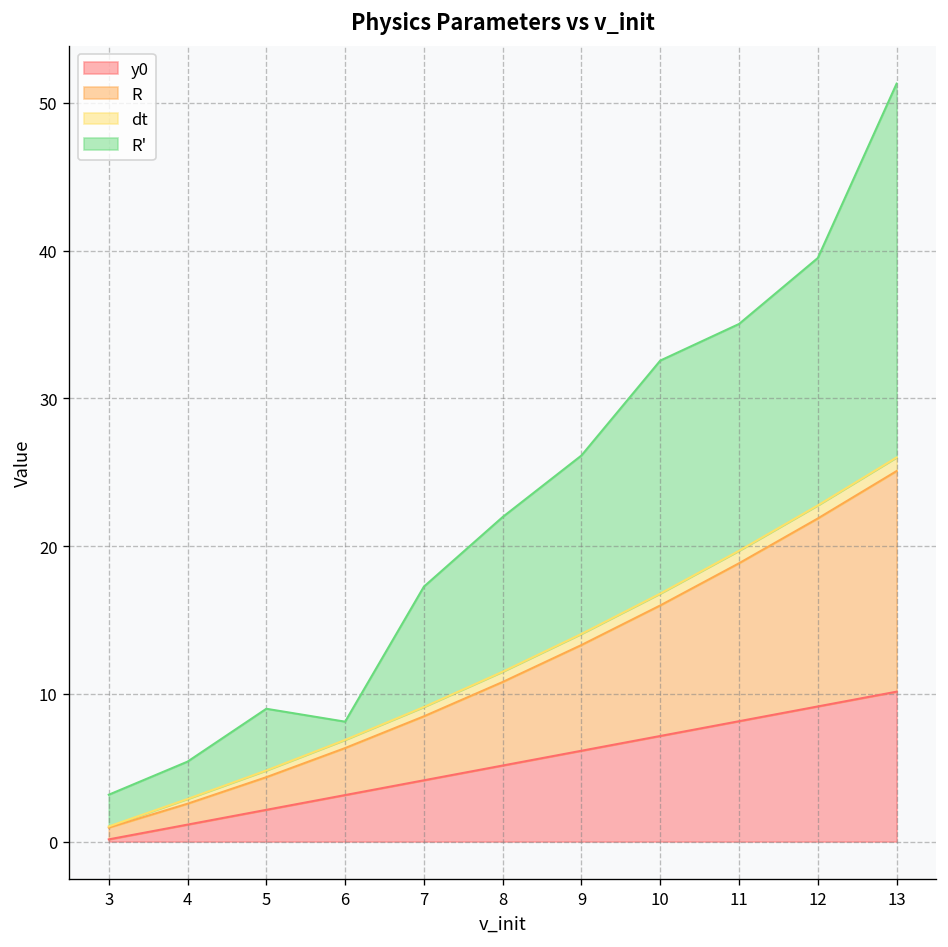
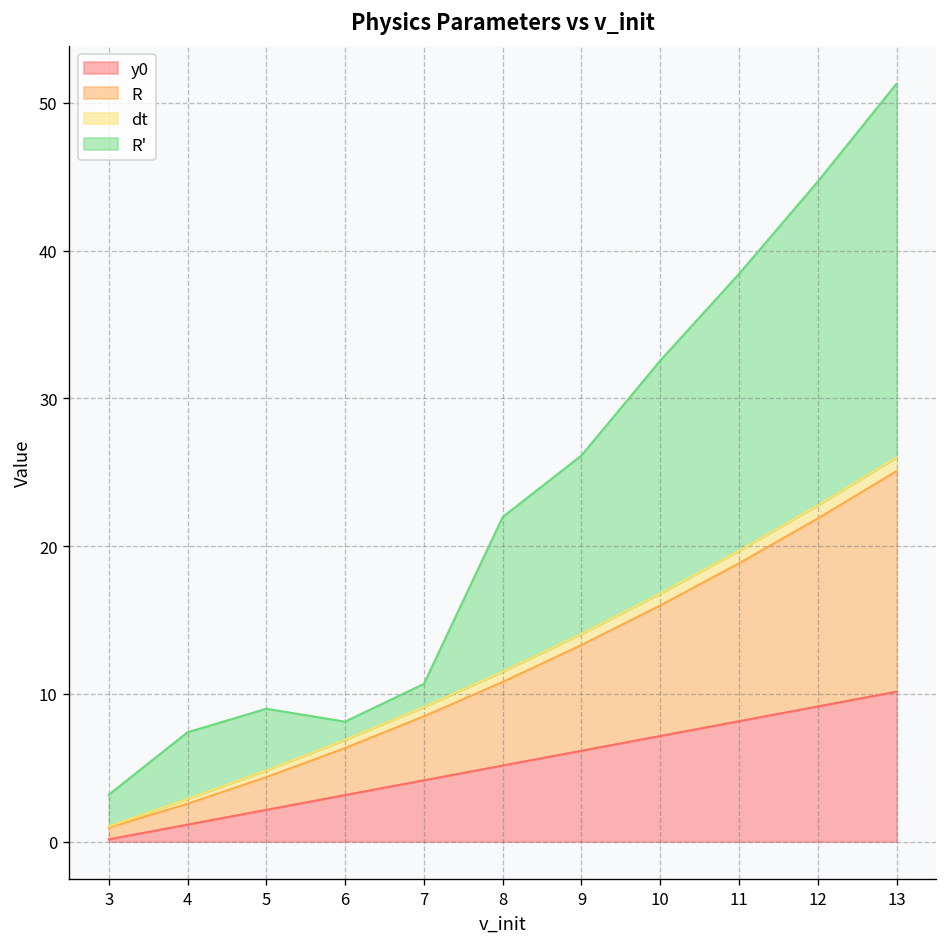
  {
    "R'": {
      "3": 2.1,
-     "4": 2.5,
+     "4": 4.5,
      "5": 4.2,
      "6": 1.2,
-     "7": 8.1,
+     "7": 1.6,
      "8": 10.5,
      "9": 12.1,
      "10": 15.8,
-     "11": 15.4,
-     "12": 16.7,
+     "11": 18.7,
+     "12": 21.9,
      "13": 25.3
    }
  }
